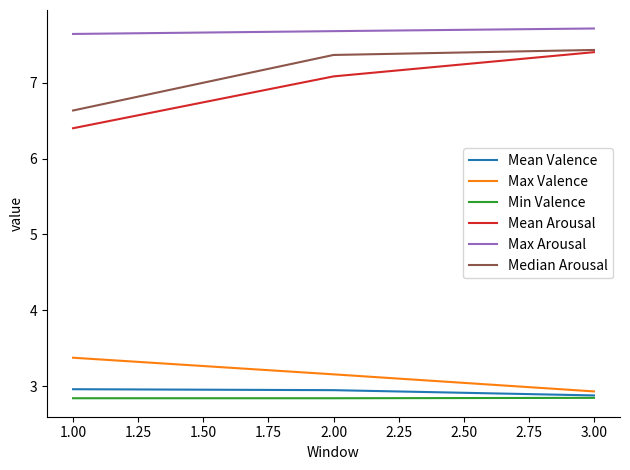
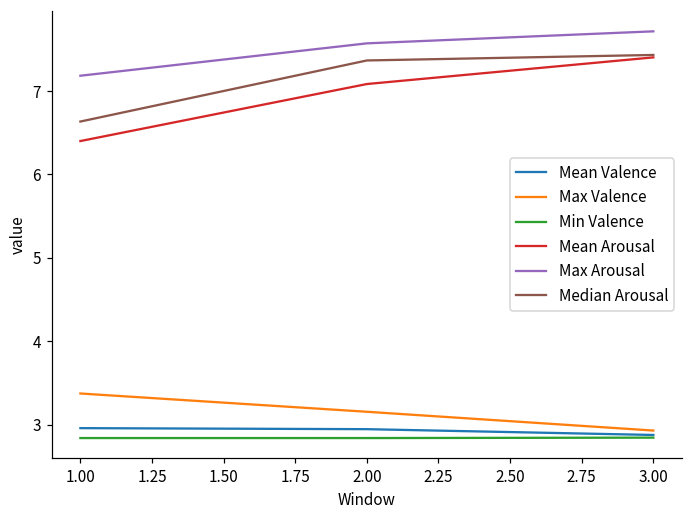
  {
    "Mean Valence": {
      "1.00": 3.0,
      "2.00": 2.9
    },
    "Max Valence": {
      "1.00": 3.4,
      "2.00": 3.2,
      "3.00": 2.9
    },
    "Min Valence": {
      "1.00": 2.8,
      "2.00": 2.8
    },
    "Mean Arousal": {
      "1.00": 6.4,
      "2.00": 7.1
    },
    "Max Arousal": {
-     "1.00": 7.6,
-     "2.00": 7.7,
+     "1.00": 7.2,
+     "2.00": 7.6,
      "3.00": 7.7
    },
    "Median Arousal": {
      "1.00": 6.6,
      "2.00": 7.4
    }
  }
